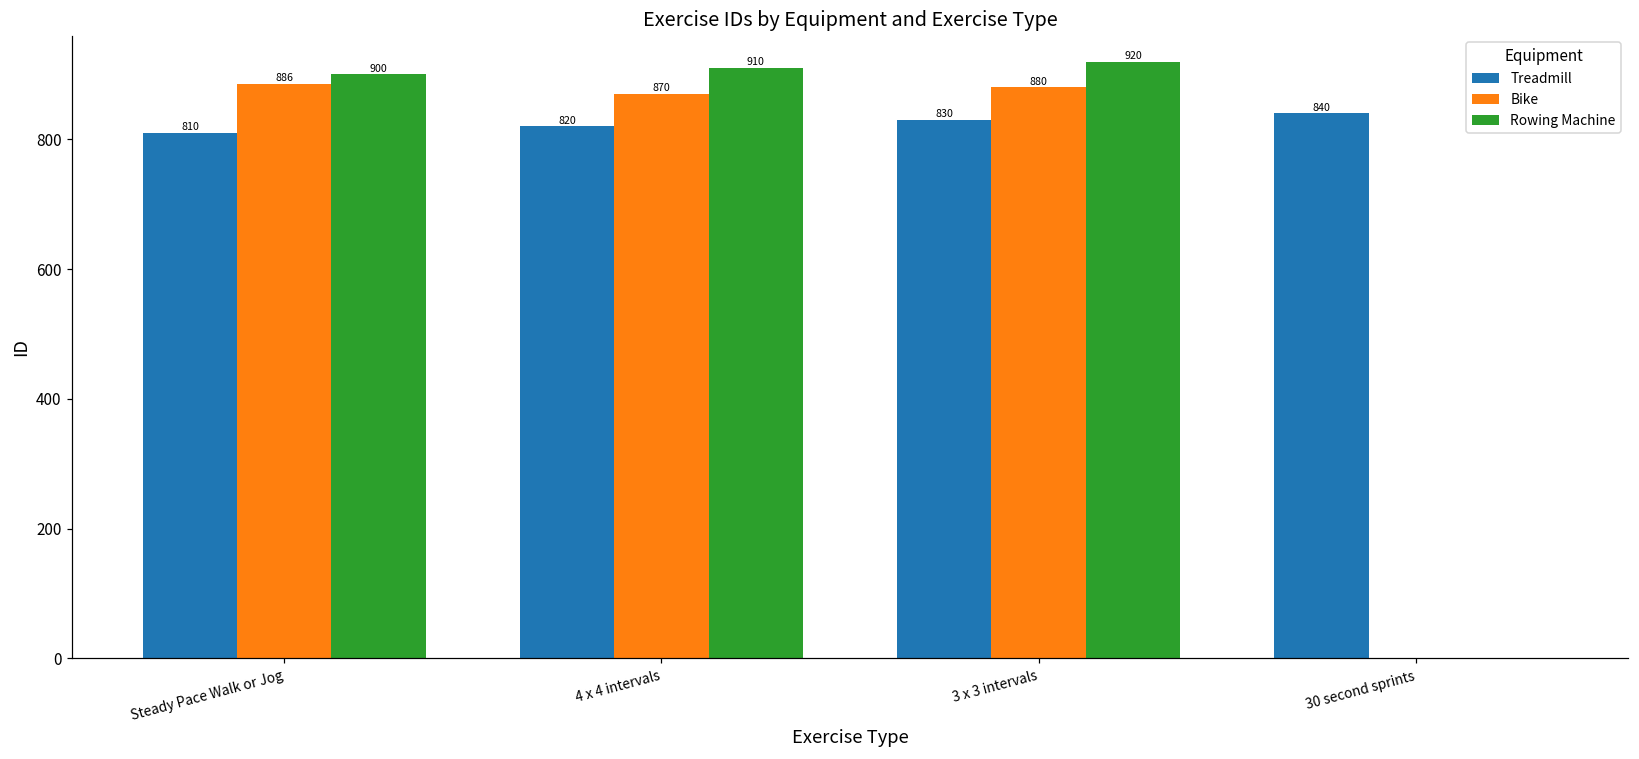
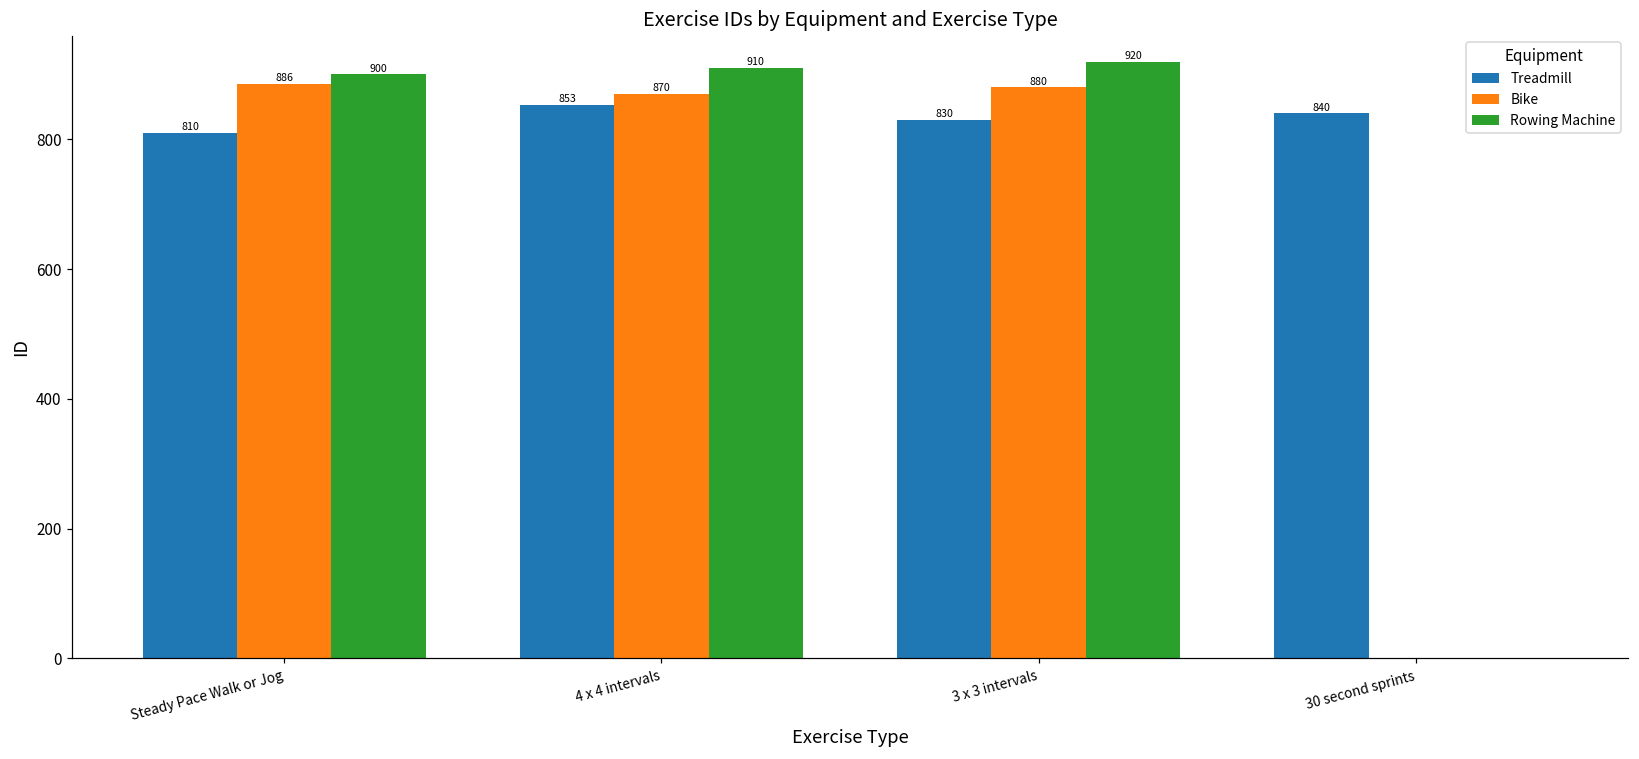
  {
    "Treadmill": {
      "Steady Pace Walk or Jog": 810,
-     "4 x 4 intervals": 820,
+     "4 x 4 intervals": 853,
      "3 x 3 intervals": 830,
      "30 second sprints": 840
    },
    "Bike": {
      "Steady Pace Walk or Jog": 886,
      "4 x 4 intervals": 870,
      "3 x 3 intervals": 880
    },
    "Rowing Machine": {
      "Steady Pace Walk or Jog": 900,
      "4 x 4 intervals": 910,
      "3 x 3 intervals": 920
    }
  }
